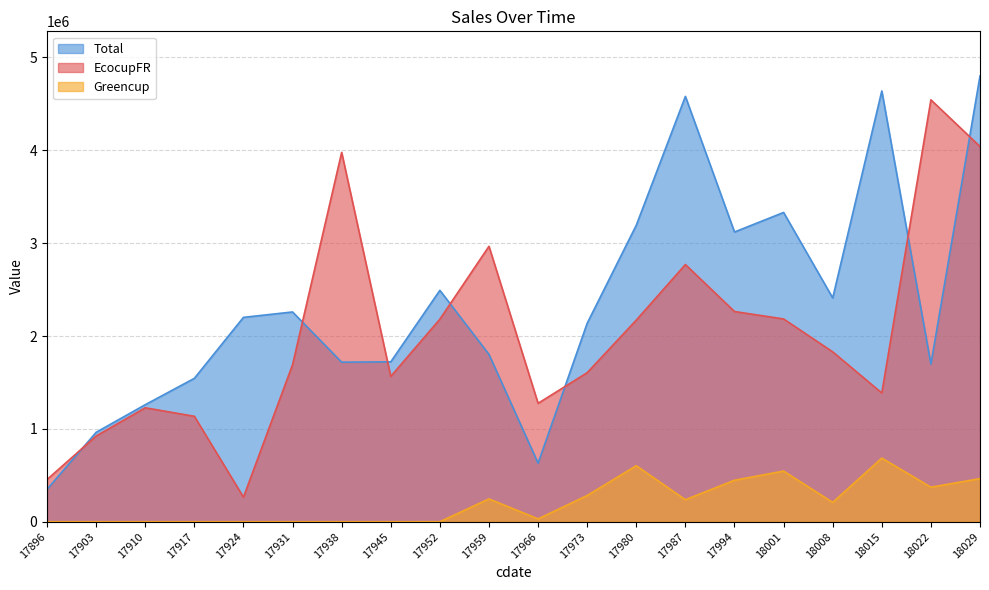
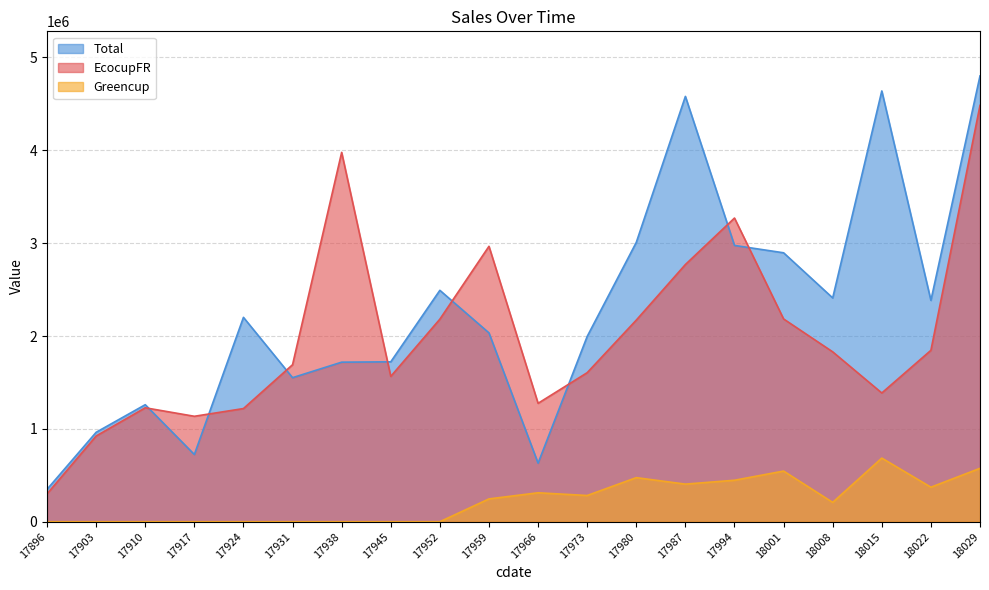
  {
    "Total": {
      "17896": 300000,
      "17903": 1000000,
      "17910": 1300000,
-     "17917": 1500000,
+     "17917": 700000,
      "17924": 2200000,
-     "17931": 2300000,
+     "17931": 1600000,
      "17938": 1700000,
      "17945": 1700000,
      "17952": 2500000,
-     "17959": 1800000,
+     "17959": 2000000,
      "17966": 600000,
-     "17973": 2100000,
-     "17980": 3200000,
+     "17973": 2000000,
+     "17980": 3000000,
      "17987": 4600000,
-     "17994": 3100000,
-     "18001": 3300000,
+     "17994": 3000000,
+     "18001": 2900000,
      "18008": 2400000,
      "18015": 4600000,
-     "18022": 1700000,
+     "18022": 2400000,
      "18029": 4800000
    },
    "EcocupFR": {
-     "17896": 500000,
+     "17896": 300000,
      "17903": 900000,
      "17910": 1200000,
      "17917": 1100000,
-     "17924": 300000,
+     "17924": 1200000,
      "17931": 1700000,
      "17938": 4000000,
      "17945": 1600000,
      "17952": 2200000,
      "17959": 3000000,
      "17966": 1300000,
      "17973": 1600000,
      "17980": 2200000,
      "17987": 2800000,
-     "17994": 2300000,
+     "17994": 3300000,
      "18001": 2200000,
      "18008": 1800000,
      "18015": 1400000,
-     "18022": 4500000,
-     "18029": 4000000
+     "18022": 1800000,
+     "18029": 4500000
    },
    "Greencup": {
      "17896": 0,
      "17903": 0,
      "17910": 0,
      "17917": 0,
      "17924": 0,
      "17931": 0,
      "17938": 0,
      "17945": 0,
      "17952": 0,
      "17959": 200000,
-     "17966": 0,
+     "17966": 300000,
      "17973": 300000,
-     "17980": 600000,
-     "17987": 200000,
+     "17980": 500000,
+     "17987": 400000,
      "17994": 400000,
      "18001": 500000,
      "18008": 200000,
      "18015": 700000,
      "18022": 400000,
-     "18029": 500000
+     "18029": 600000
    }
  }
